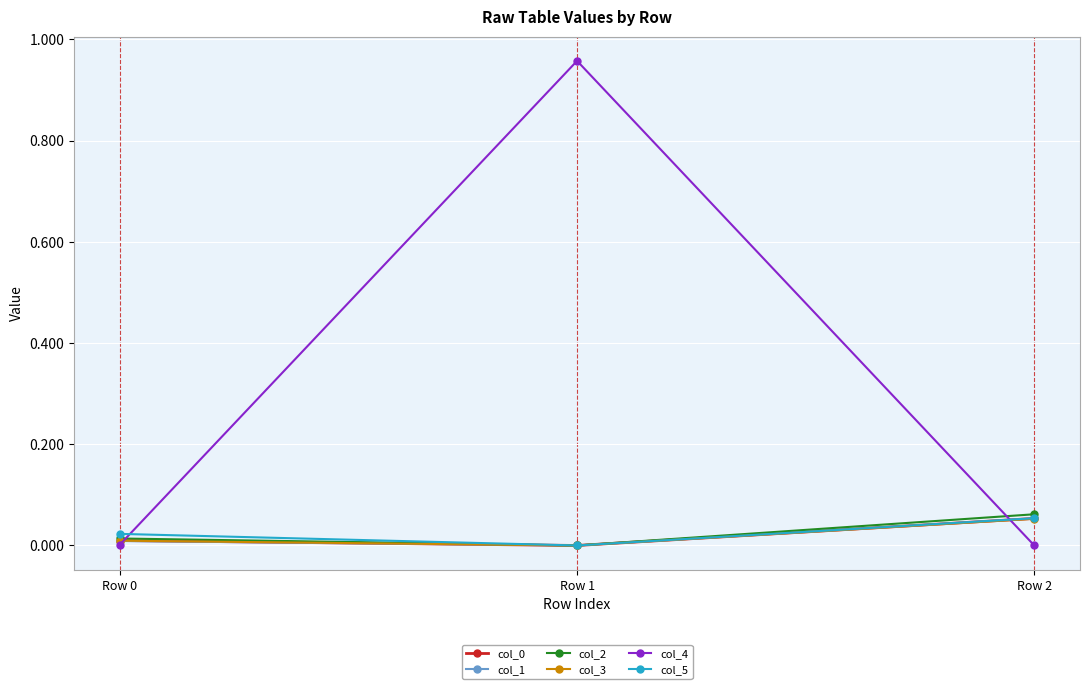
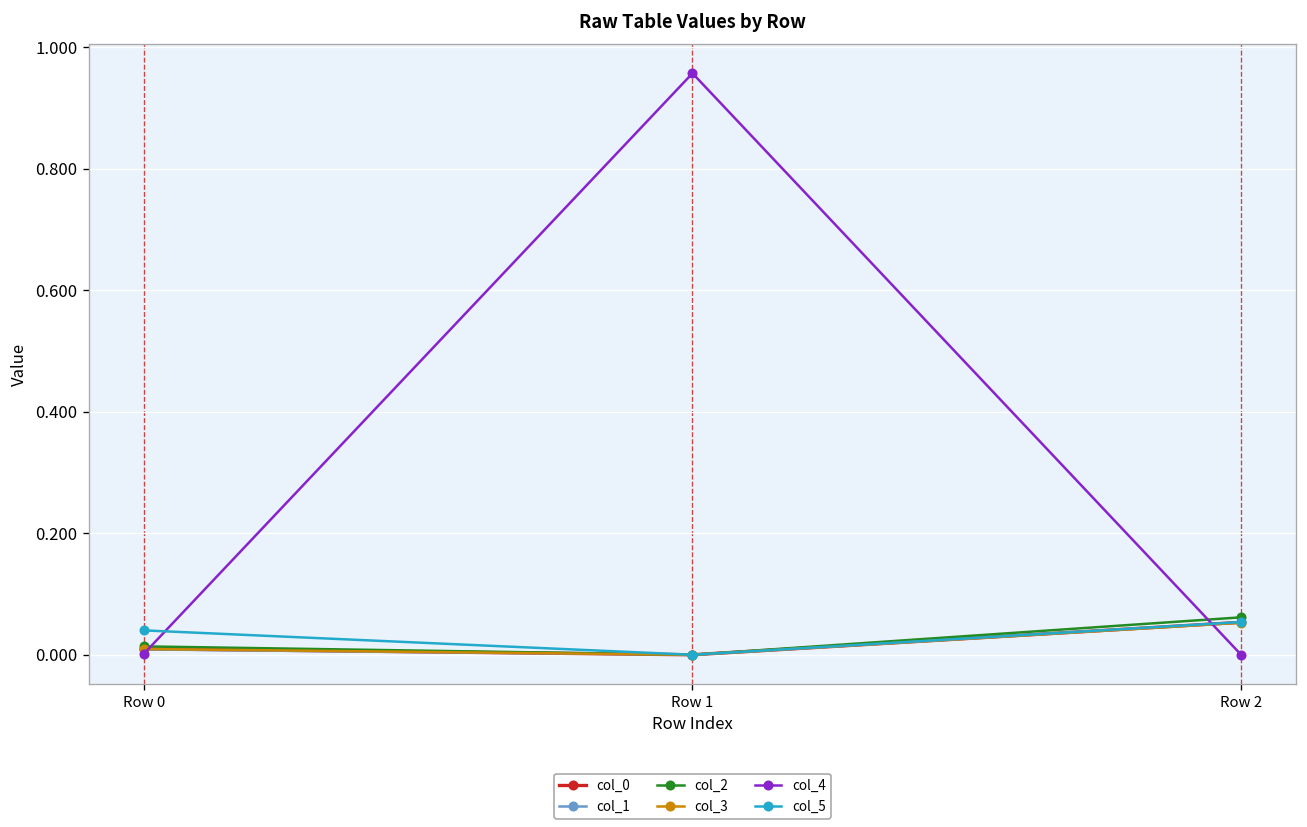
  {
    "col_2": {
      "Row 2": 0.06
    },
    "col_4": {
      "Row 0": 0.00,
      "Row 1": 0.96,
      "Row 2": 0.00
    },
    "col_5": {
-     "Row 0": 0.02
+     "Row 0": 0.04
    }
  }
